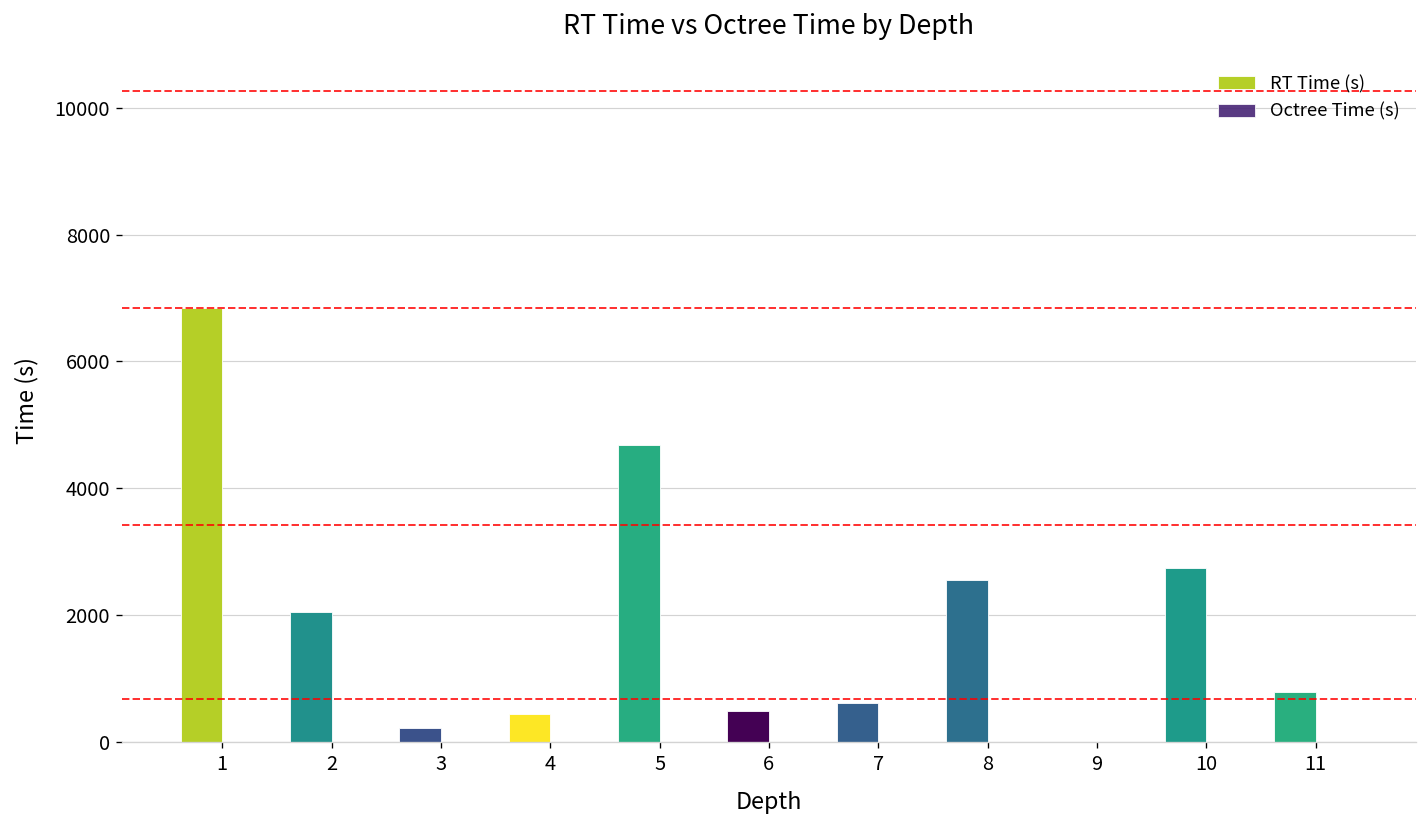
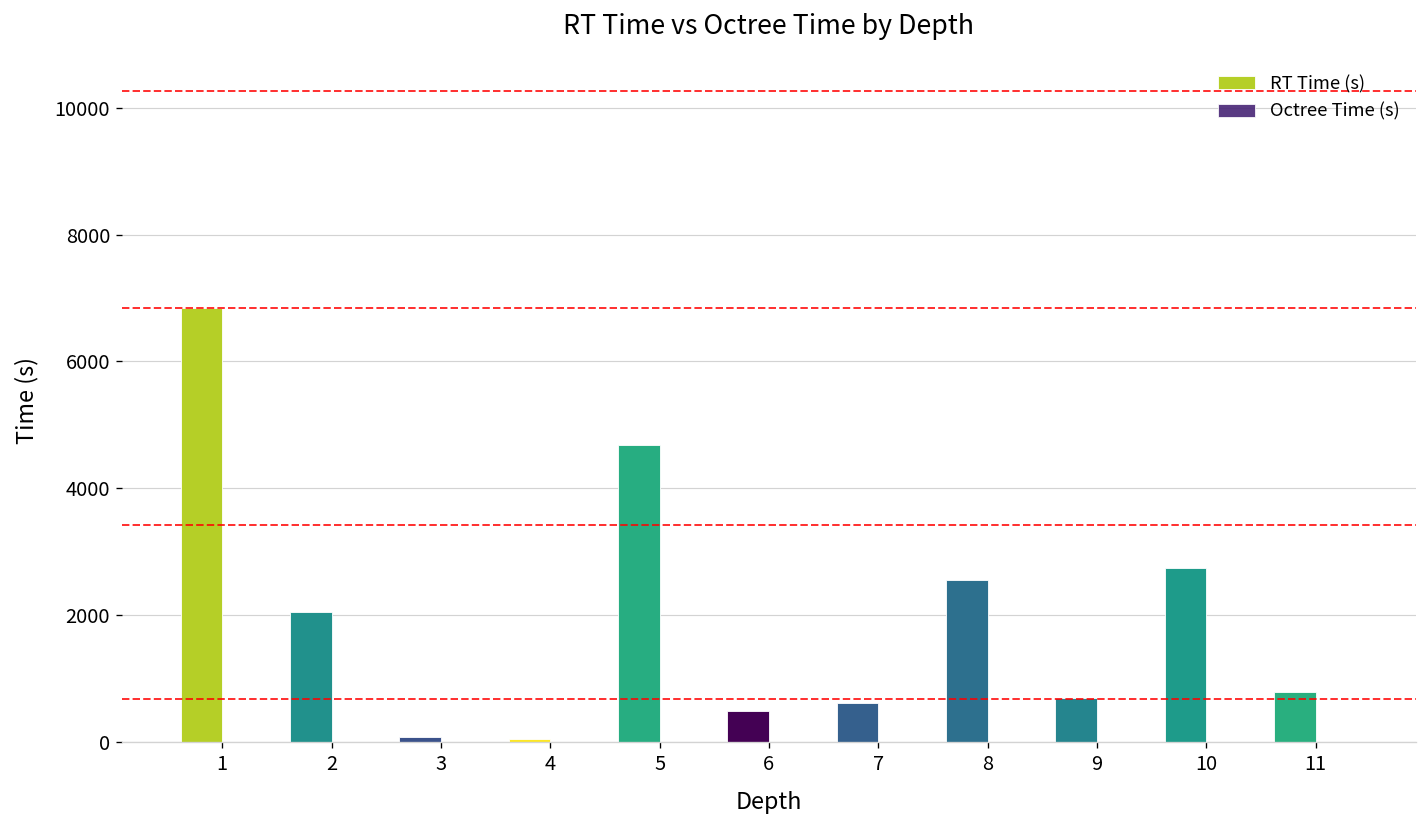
  {
    "RT Time (s)": {
      "1": 6800,
      "2": 2100,
-     "3": 200,
-     "4": 400,
+     "3": 100,
+     "4": 0,
      "5": 4700,
      "6": 500,
      "7": 600,
      "8": 2600,
-     "9": 0,
+     "9": 700,
      "10": 2700,
      "11": 800
    },
    "Octree Time (s)": {
      "1": 0
    }
  }
